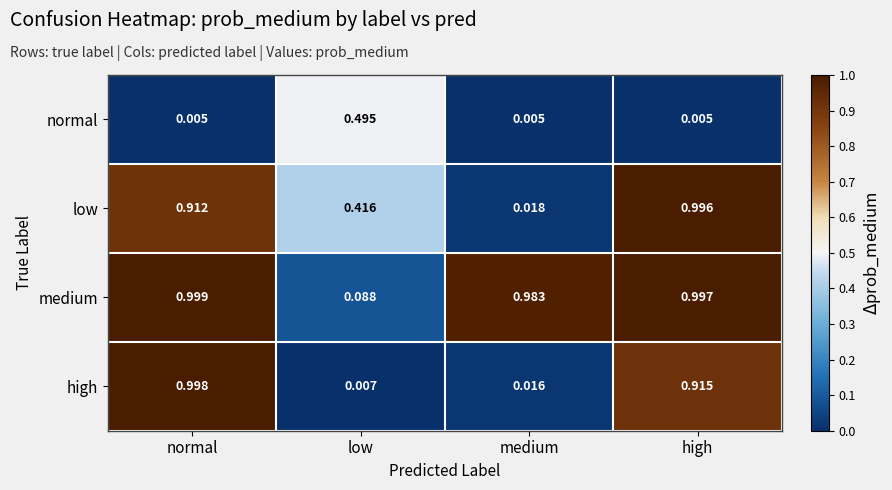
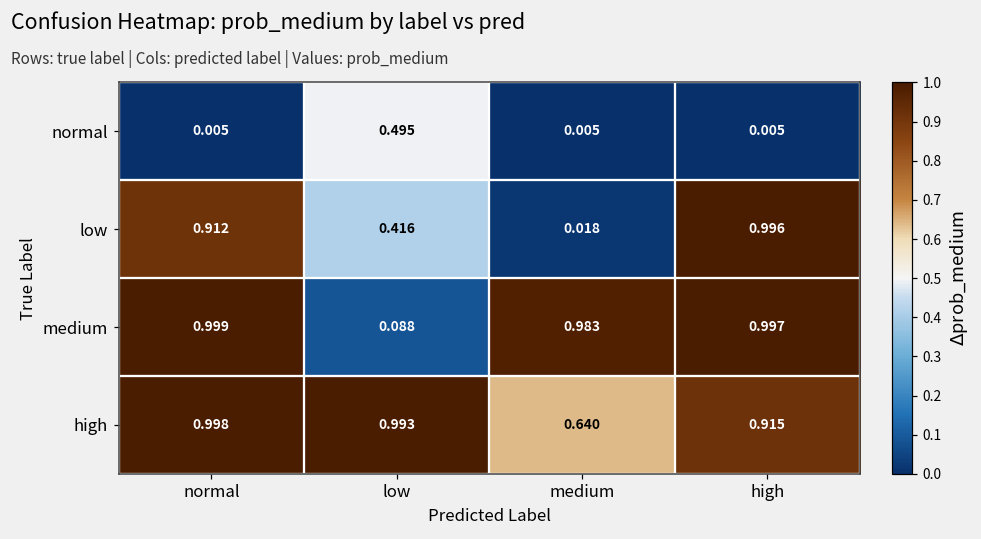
  {
    "normal": {
      "normal": 0.005,
      "low": 0.495,
      "medium": 0.005,
      "high": 0.005
    },
    "low": {
      "normal": 0.912,
      "low": 0.416,
      "medium": 0.018,
      "high": 0.996
    },
    "medium": {
      "normal": 0.999,
      "low": 0.088,
      "medium": 0.983,
      "high": 0.997
    },
    "high": {
      "normal": 0.998,
-     "low": 0.007,
-     "medium": 0.016,
+     "low": 0.993,
+     "medium": 0.640,
      "high": 0.915
    }
  }
